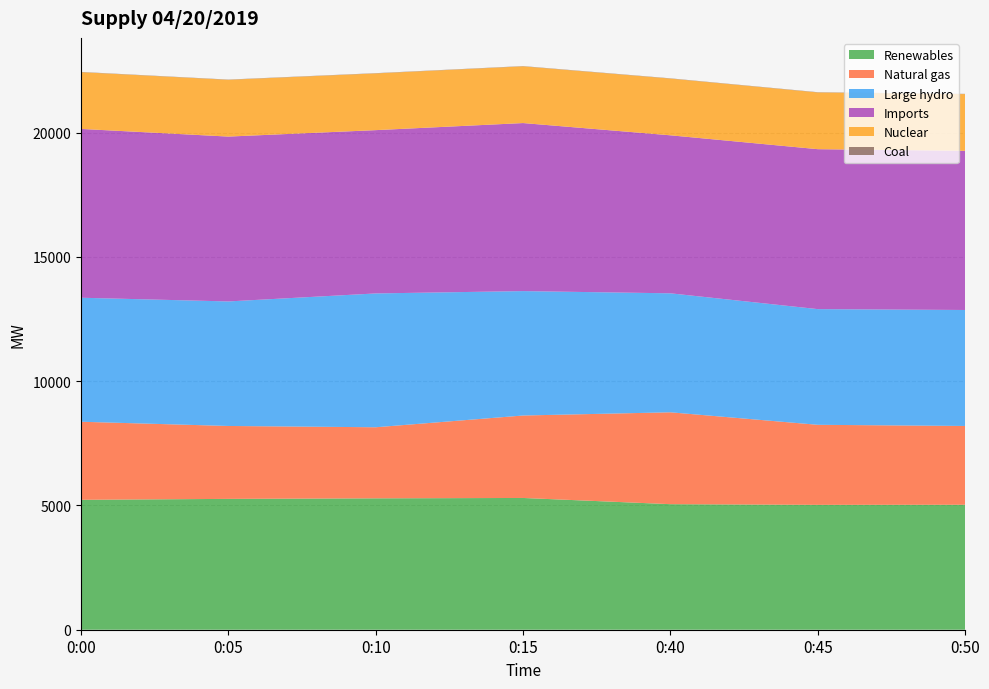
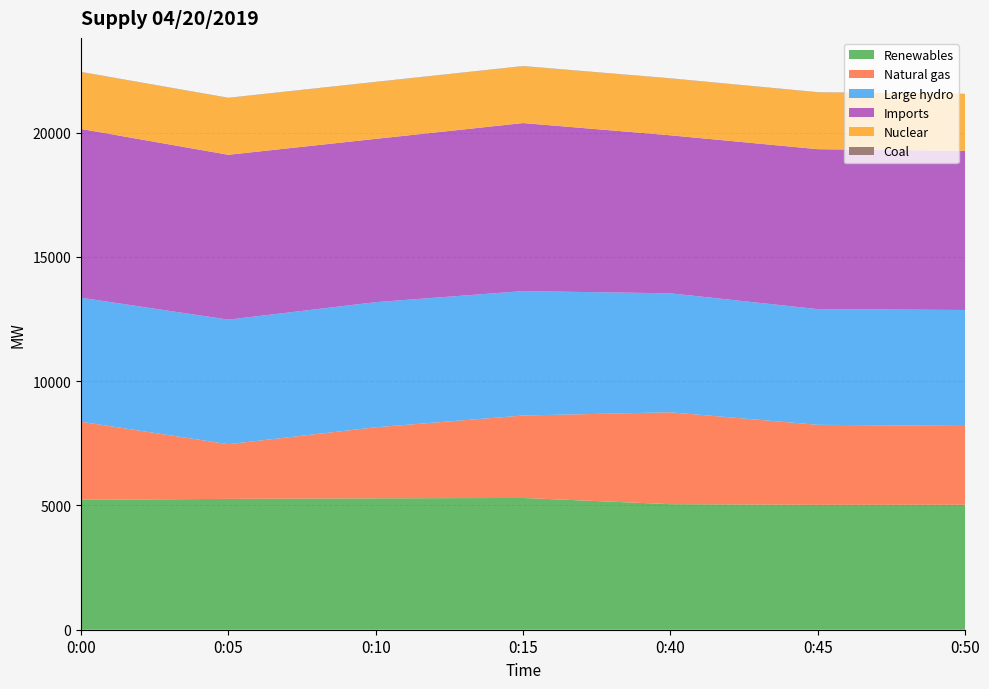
  {
    "Renewables": {
      "0:00": 5200,
      "0:05": 5300,
      "0:10": 5300,
      "0:15": 5300,
      "0:40": 5100,
      "0:45": 5000,
      "0:50": 5000
    },
    "Natural gas": {
      "0:00": 3100,
-     "0:05": 2900,
+     "0:05": 2200,
      "0:10": 2900,
      "0:15": 3300,
      "0:40": 3700,
      "0:45": 3200,
      "0:50": 3200
    },
    "Large hydro": {
      "0:00": 5000,
      "0:05": 5000,
-     "0:10": 5400,
+     "0:10": 5000,
      "0:15": 5000,
      "0:40": 4800,
      "0:45": 4700,
      "0:50": 4700
    },
    "Imports": {
      "0:00": 6800,
      "0:05": 6600,
      "0:10": 6600,
      "0:15": 6800,
      "0:40": 6400,
      "0:45": 6400,
      "0:50": 6400
    }
  }
